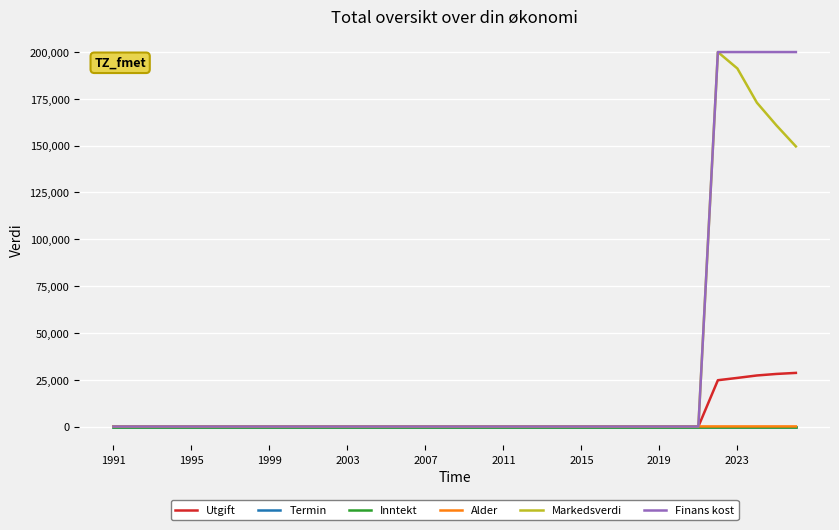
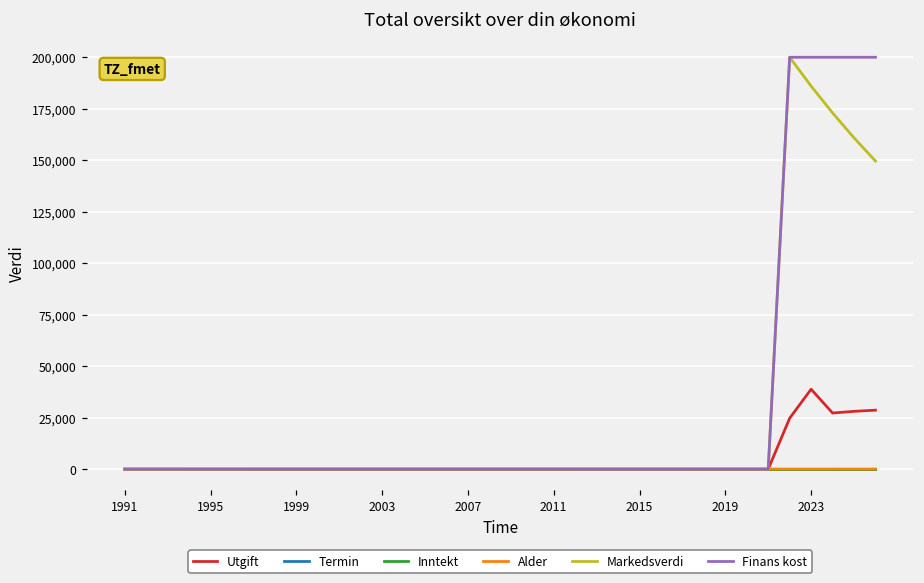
  {
    "Utgift": {
-     "2023": "26,000"
+     "2023": "39,000"
    },
    "Alder": {
      "2023": "0"
    },
    "Markedsverdi": {
-     "2023": "191,000"
+     "2023": "186,000"
    },
    "Finans kost": {
      "2023": "200,000"
    }
  }
